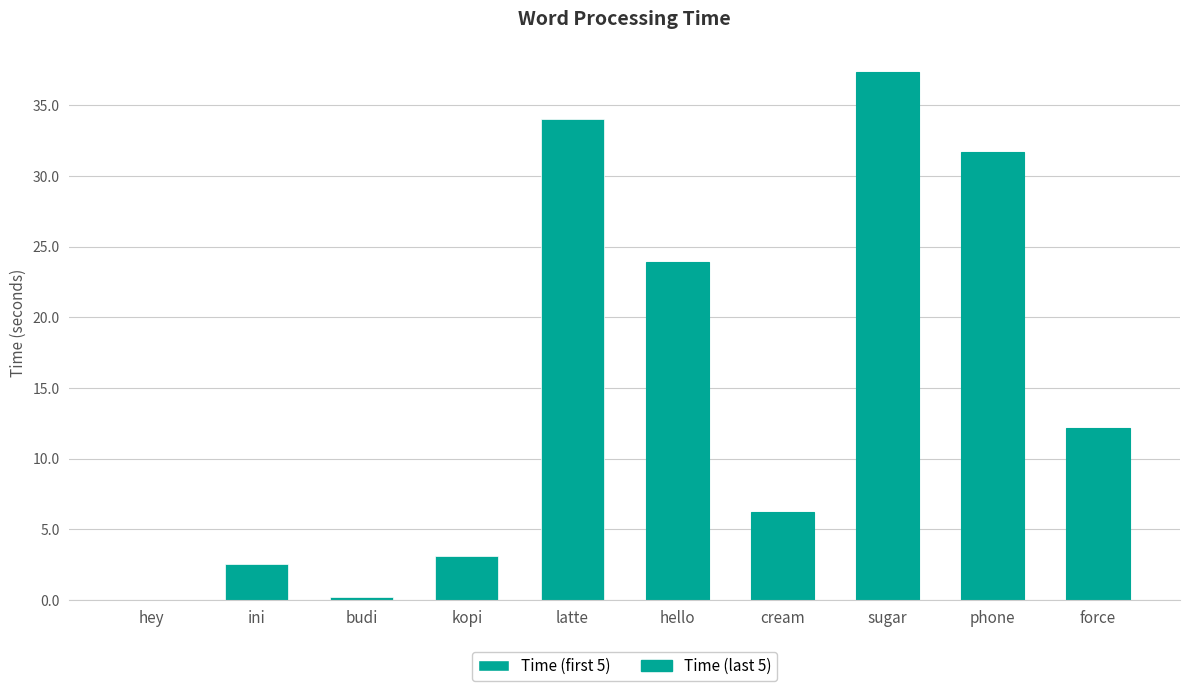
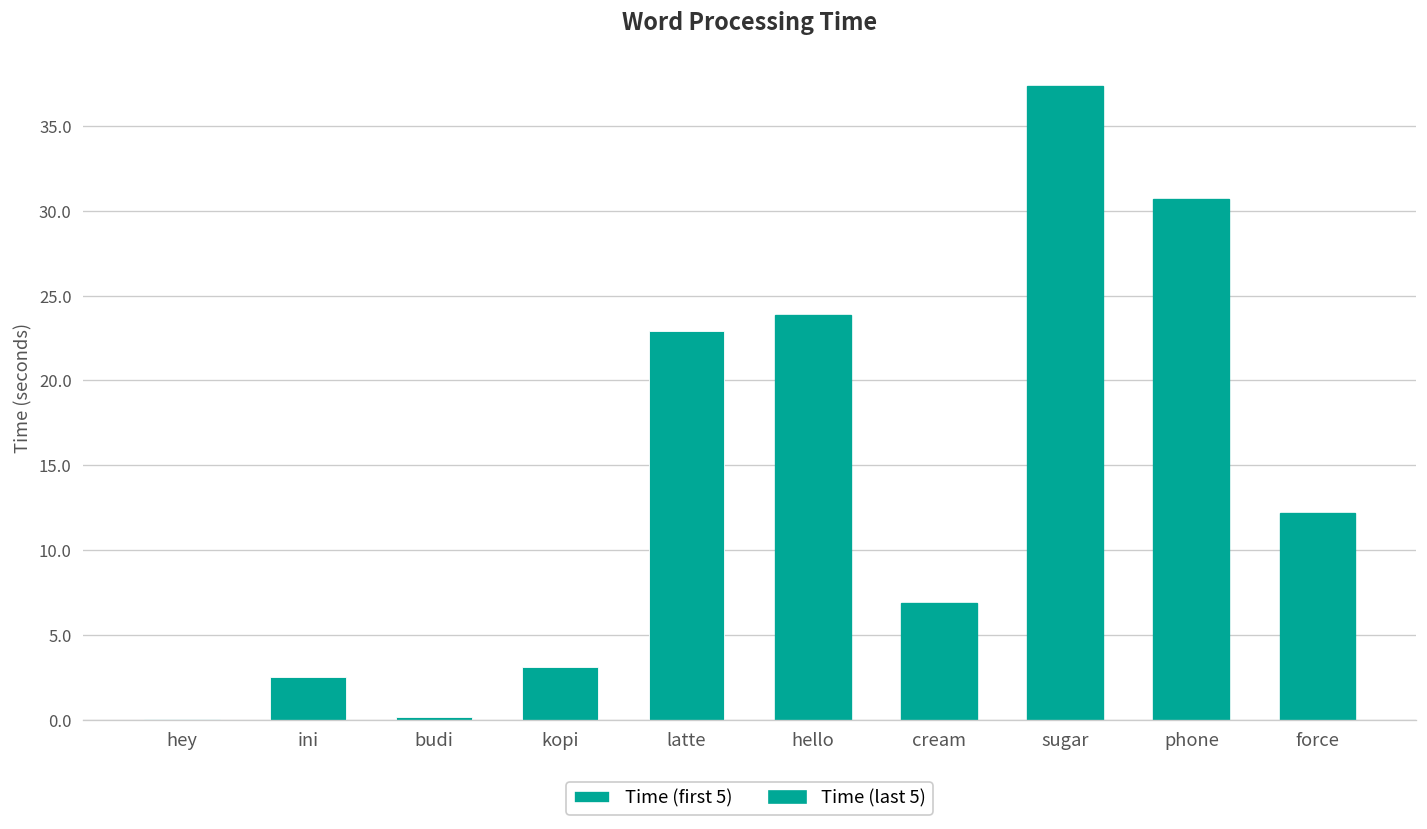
  {
    "ini": 2.5,
    "kopi": 3.1,
-   "latte": 34.0,
+   "latte": 22.9,
    "hello": 23.9,
-   "cream": 6.2,
+   "cream": 6.9,
    "sugar": 37.4,
-   "phone": 31.7,
+   "phone": 30.7,
    "force": 12.2
  }
